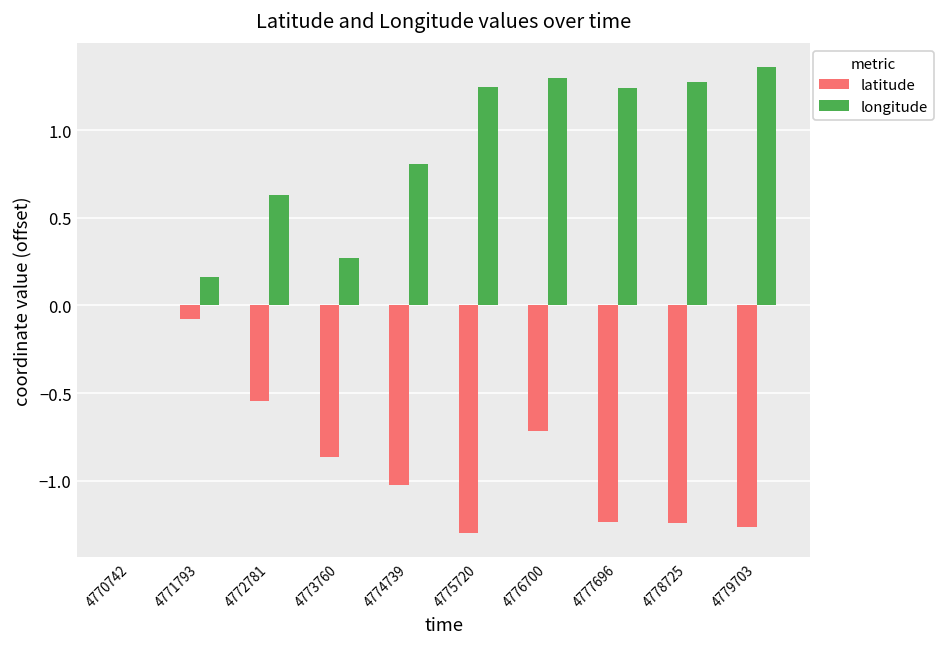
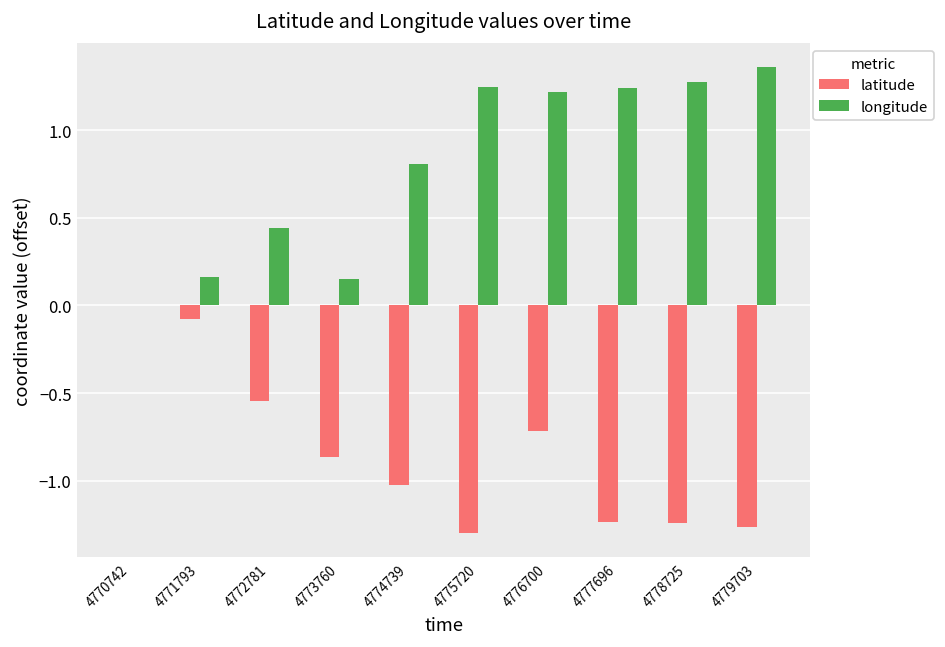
  {
    "latitude": {
      "4770742": 0.00,
      "4771793": -0.08,
      "4772781": -0.55,
      "4773760": -0.86,
      "4774739": -1.02,
      "4775720": -1.30,
      "4776700": -0.72,
      "4777696": -1.24,
      "4778725": -1.24,
      "4779703": -1.26
    },
    "longitude": {
      "4770742": 0.00,
      "4771793": 0.16,
-     "4772781": 0.63,
-     "4773760": 0.27,
+     "4772781": 0.44,
+     "4773760": 0.15,
      "4774739": 0.81,
      "4775720": 1.25,
-     "4776700": 1.30,
+     "4776700": 1.22,
      "4777696": 1.24,
      "4778725": 1.27,
      "4779703": 1.36
    }
  }
